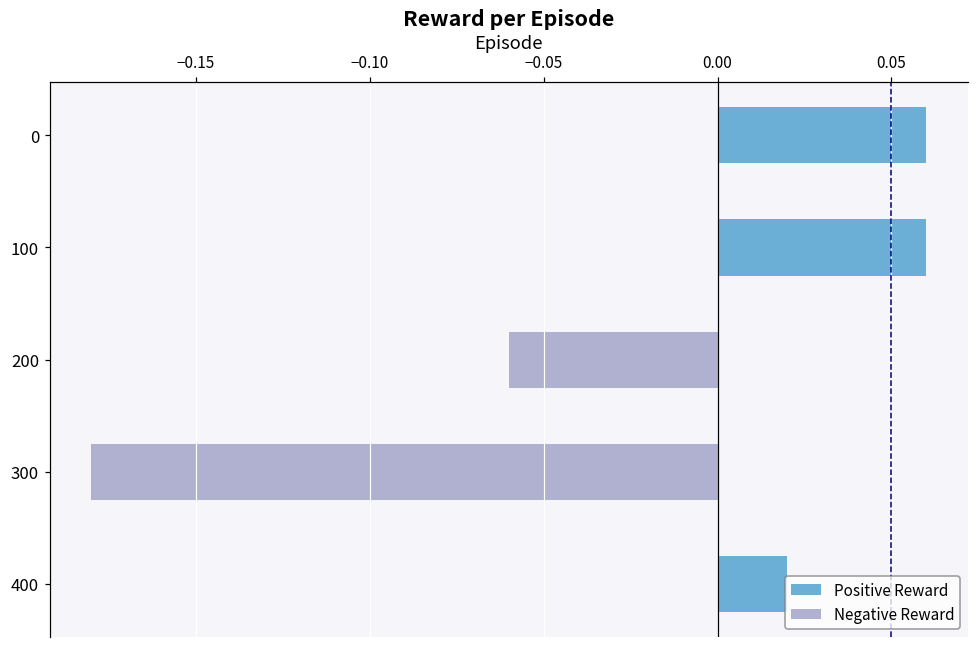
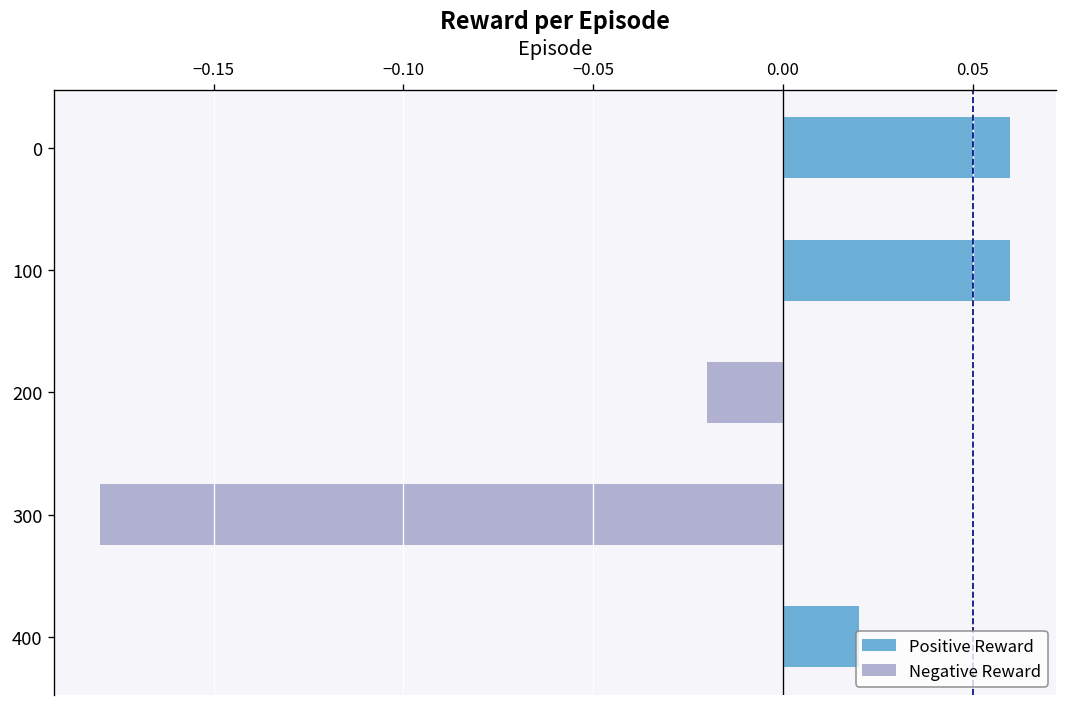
  {
    "Positive Reward": {
      "0": 0.06,
      "100": 0.06,
      "200": 0.00,
      "300": 0.00
    },
    "Negative Reward": {
      "0": 0.00,
      "100": 0.00,
-     "200": -0.06,
+     "200": -0.02,
      "300": -0.18,
      "400": 0.00
    }
  }
